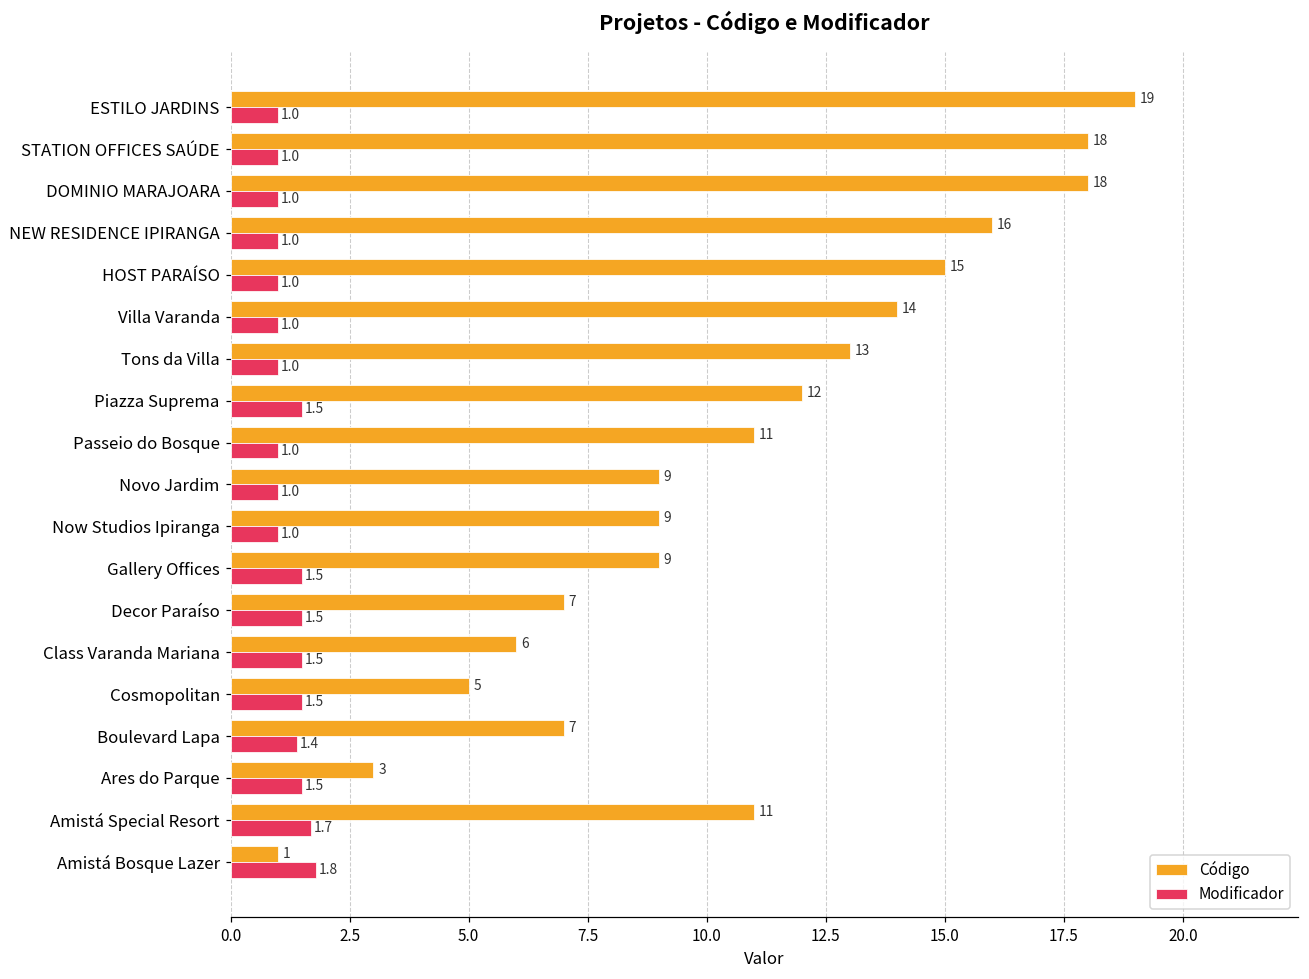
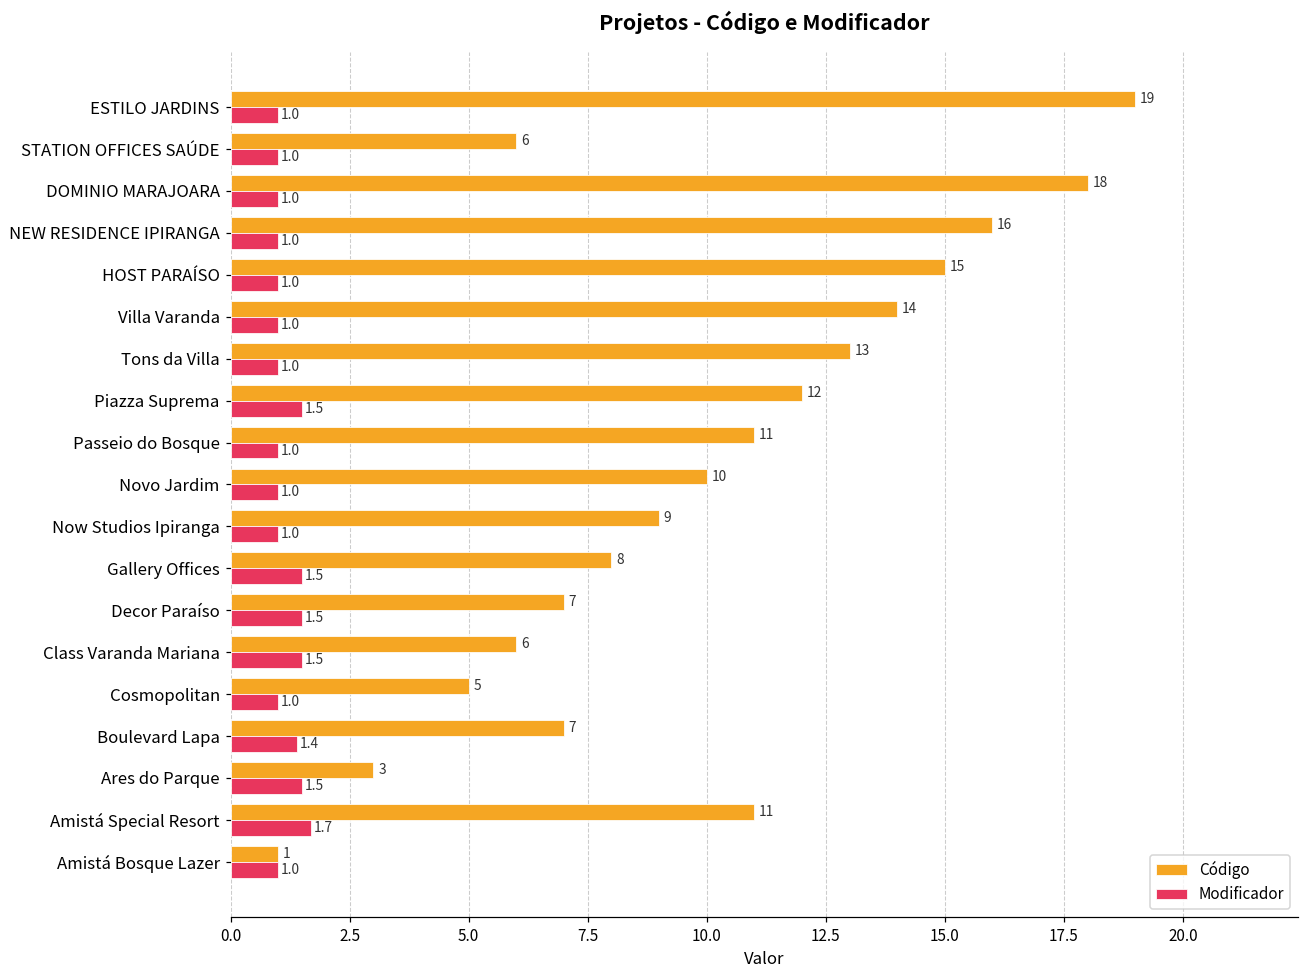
  {
    "Código": {
      "ESTILO JARDINS": 19,
-     "STATION OFFICES SAÚDE": 18,
+     "STATION OFFICES SAÚDE": 6,
      "DOMINIO MARAJOARA": 18,
      "NEW RESIDENCE IPIRANGA": 16,
      "HOST PARAÍSO": 15,
      "Villa Varanda": 14,
      "Tons da Villa": 13,
      "Piazza Suprema": 12,
      "Passeio do Bosque": 11,
-     "Novo Jardim": 9,
+     "Novo Jardim": 10,
      "Now Studios Ipiranga": 9,
-     "Gallery Offices": 9,
+     "Gallery Offices": 8,
      "Decor Paraíso": 7,
      "Class Varanda Mariana": 6,
      "Cosmopolitan": 5,
      "Boulevard Lapa": 7,
      "Ares do Parque": 3,
      "Amistá Special Resort": 11,
      "Amistá Bosque Lazer": 1
    },
    "Modificador": {
      "ESTILO JARDINS": 1.0,
      "STATION OFFICES SAÚDE": 1.0,
      "DOMINIO MARAJOARA": 1.0,
      "NEW RESIDENCE IPIRANGA": 1.0,
      "HOST PARAÍSO": 1.0,
      "Villa Varanda": 1.0,
      "Tons da Villa": 1.0,
      "Piazza Suprema": 1.5,
      "Passeio do Bosque": 1.0,
      "Novo Jardim": 1.0,
      "Now Studios Ipiranga": 1.0,
      "Gallery Offices": 1.5,
      "Decor Paraíso": 1.5,
      "Class Varanda Mariana": 1.5,
-     "Cosmopolitan": 1.5,
+     "Cosmopolitan": 1.0,
      "Boulevard Lapa": 1.4,
      "Ares do Parque": 1.5,
      "Amistá Special Resort": 1.7,
-     "Amistá Bosque Lazer": 1.8
+     "Amistá Bosque Lazer": 1.0
    }
  }
